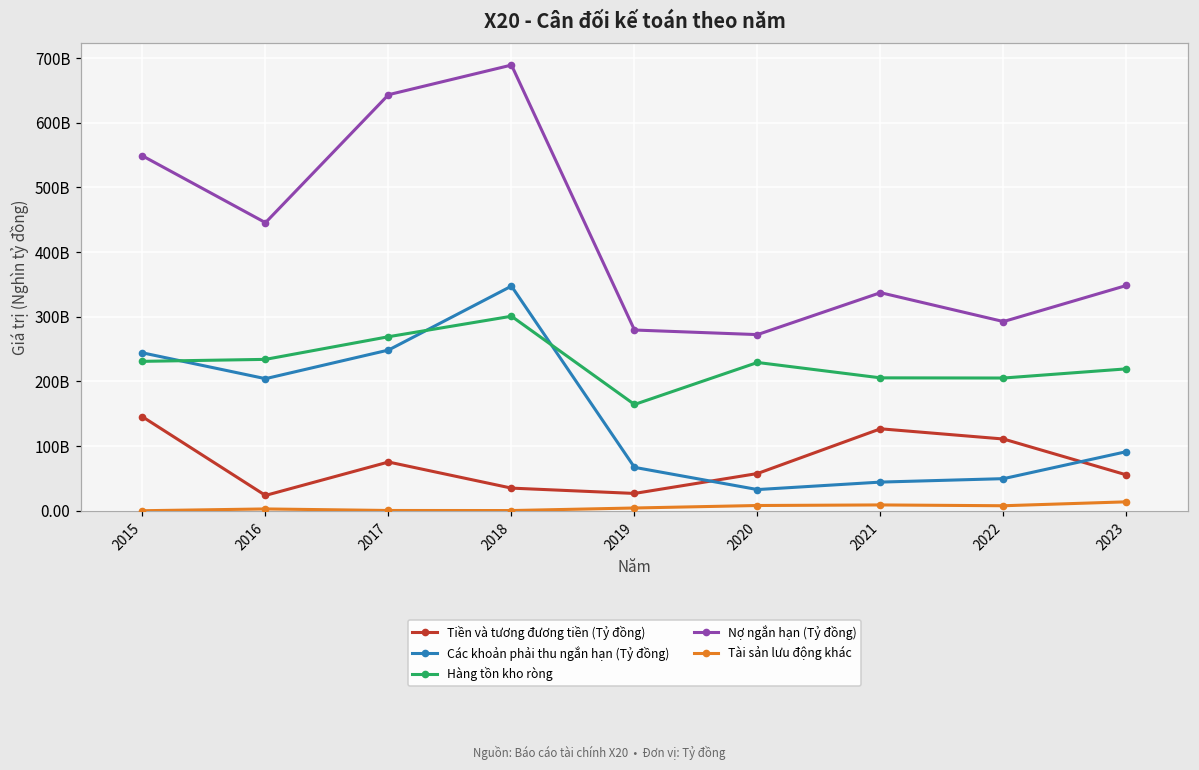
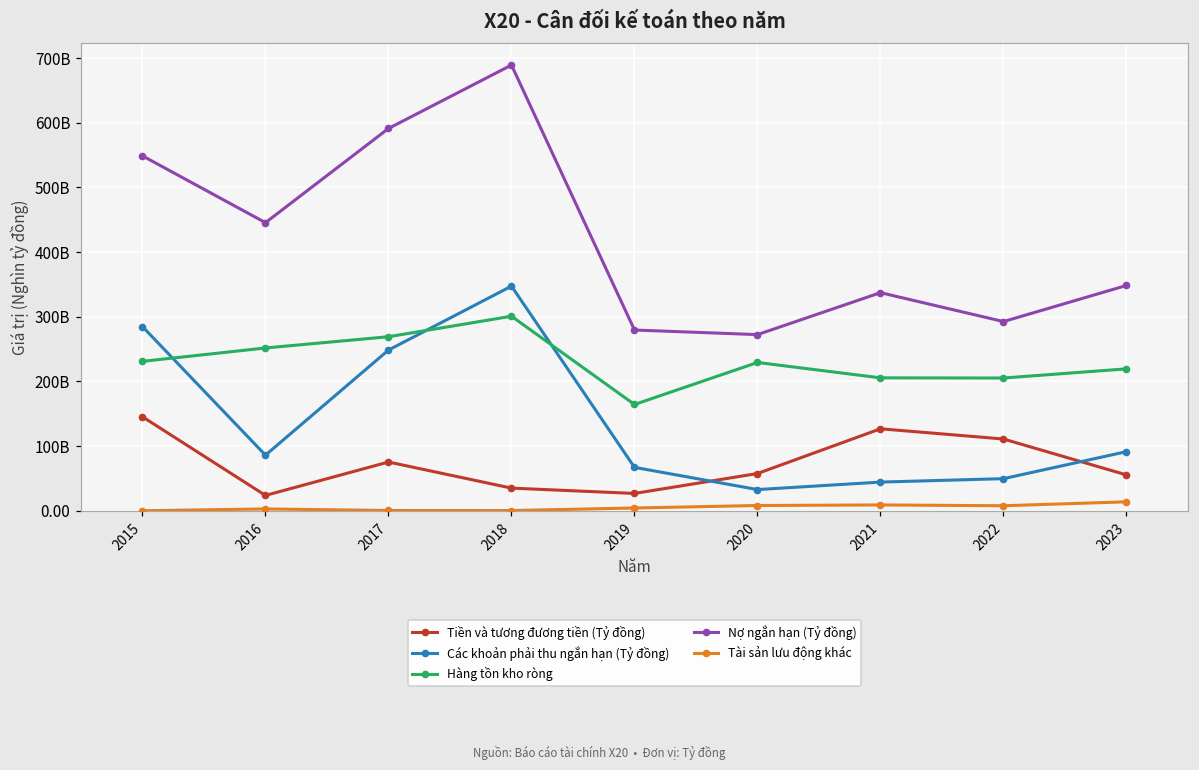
  {
    "Tiền và tương đương tiền (Tỷ đồng)": {
      "2015": 150000000000,
      "2016": 20000000000,
      "2017": 80000000000,
      "2018": 40000000000,
      "2019": 30000000000,
      "2020": 60000000000,
      "2021": 130000000000,
      "2022": 110000000000,
      "2023": 60000000000
    },
    "Các khoản phải thu ngắn hạn (Tỷ đồng)": {
-     "2015": 240000000000,
-     "2016": 200000000000,
+     "2015": 280000000000,
+     "2016": 90000000000,
      "2017": 250000000000,
      "2018": 350000000000,
      "2019": 70000000000,
      "2020": 30000000000,
      "2021": 40000000000,
      "2022": 50000000000,
      "2023": 90000000000
    },
    "Hàng tồn kho ròng": {
      "2015": 230000000000,
-     "2016": 230000000000,
+     "2016": 250000000000,
      "2017": 270000000000,
      "2018": 300000000000,
      "2019": 160000000000,
      "2020": 230000000000,
      "2021": 210000000000,
      "2022": 210000000000,
      "2023": 220000000000
    },
    "Nợ ngắn hạn (Tỷ đồng)": {
      "2015": 550000000000,
      "2016": 450000000000,
-     "2017": 640000000000,
+     "2017": 590000000000,
      "2018": 690000000000,
      "2019": 280000000000,
      "2020": 270000000000,
      "2021": 340000000000,
      "2022": 290000000000,
      "2023": 350000000000
    },
    "Tài sản lưu động khác": {
      "2015": 0,
      "2016": 0,
      "2017": 0,
      "2018": 0,
      "2019": 0,
      "2020": 10000000000,
      "2021": 10000000000,
      "2022": 10000000000,
      "2023": 10000000000
    }
  }
